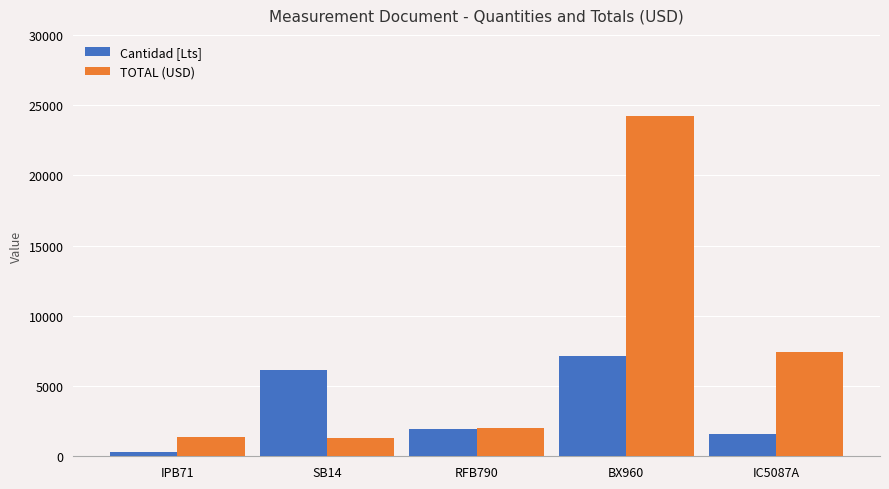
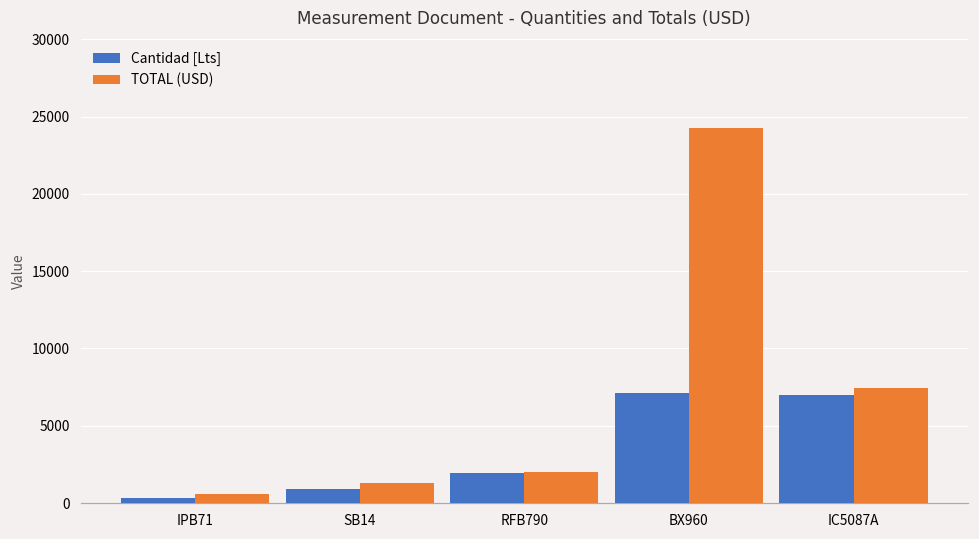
  {
    "Cantidad [Lts]": {
      "IPB71": 300,
-     "SB14": 6200,
+     "SB14": 900,
      "RFB790": 1900,
      "BX960": 7100,
-     "IC5087A": 1600
+     "IC5087A": 7000
    },
    "TOTAL (USD)": {
-     "IPB71": 1400,
+     "IPB71": 600,
      "SB14": 1300,
      "RFB790": 2000,
      "BX960": 24200,
      "IC5087A": 7500
    }
  }
